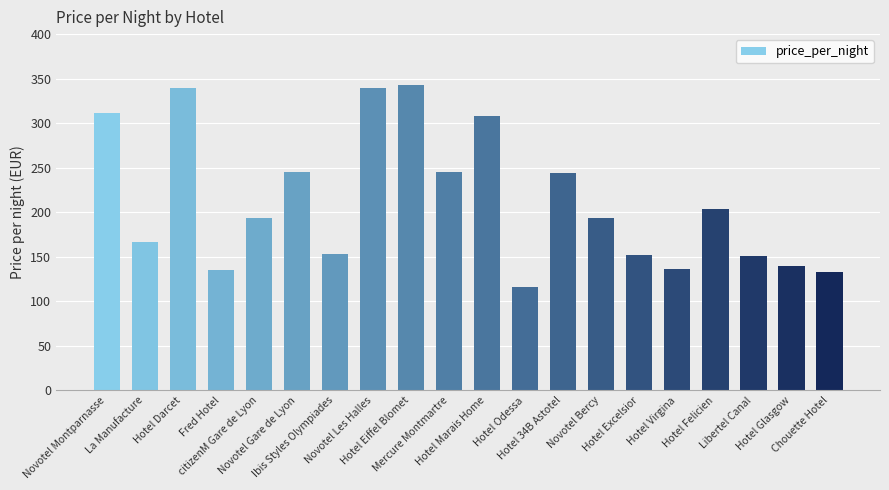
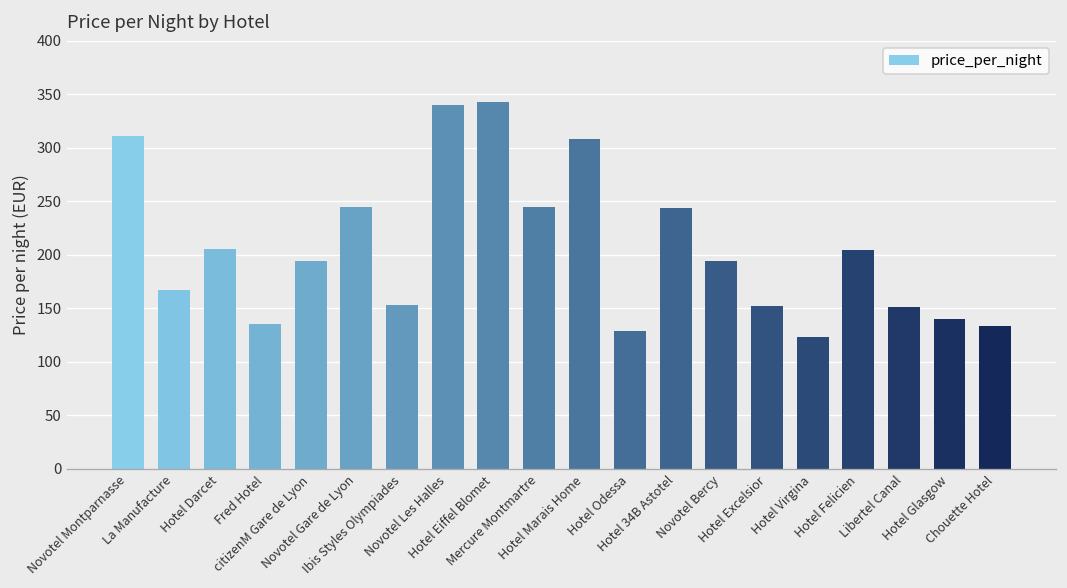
  {
    "Novotel Montparnasse": 310,
    "La Manufacture": 170,
-   "Hotel Darcet": 340,
+   "Hotel Darcet": 210,
    "Fred Hotel": 140,
    "citizenM Gare de Lyon": 190,
    "Novotel Gare de Lyon": 250,
    "Ibis Styles Olympiades": 150,
    "Novotel Les Halles": 340,
    "Hotel Eiffel Blomet": 340,
    "Mercure Montmartre": 250,
    "Hotel Marais Home": 310,
-   "Hotel Odessa": 120,
+   "Hotel Odessa": 130,
    "Hotel 34B Astotel": 240,
    "Novotel Bercy": 190,
    "Hotel Excelsior": 150,
-   "Hotel Virgina": 140,
+   "Hotel Virgina": 120,
    "Hotel Felicien": 200,
    "Libertel Canal": 150,
    "Hotel Glasgow": 140,
    "Chouette Hotel": 130
  }
